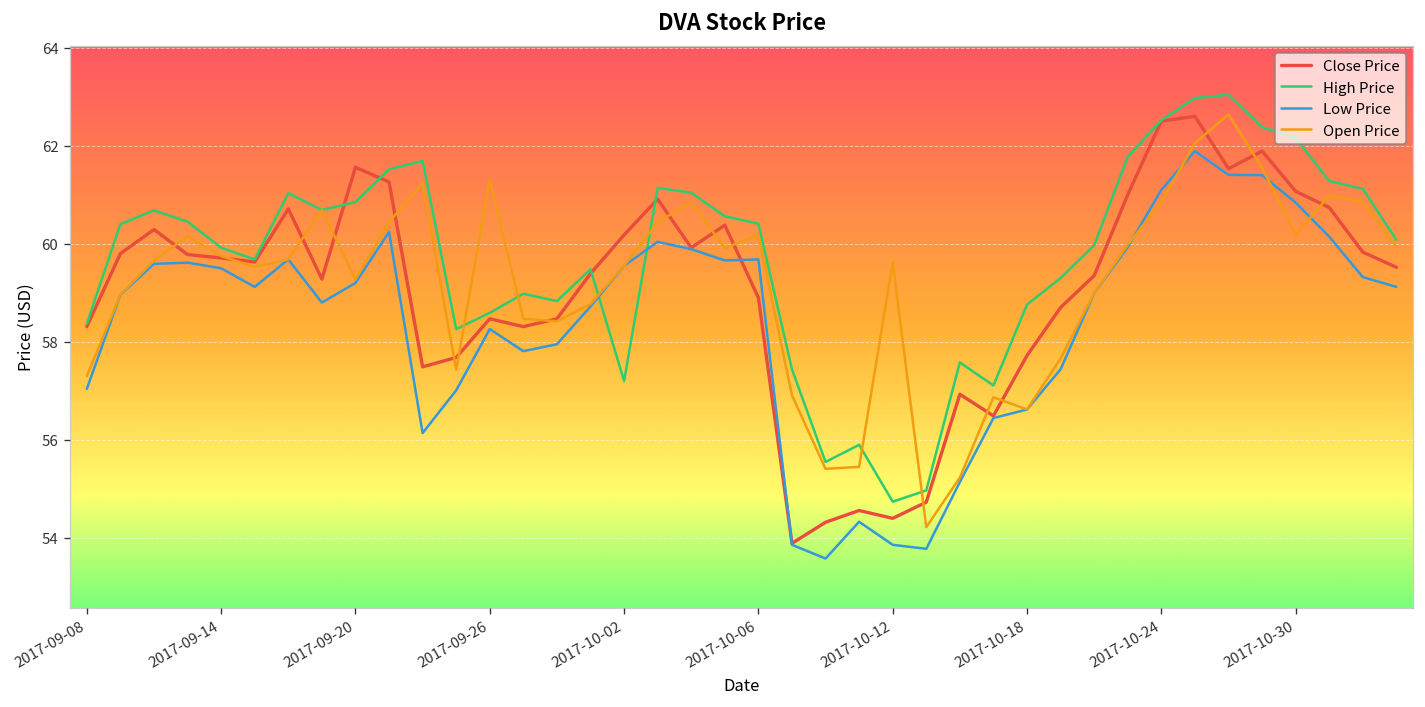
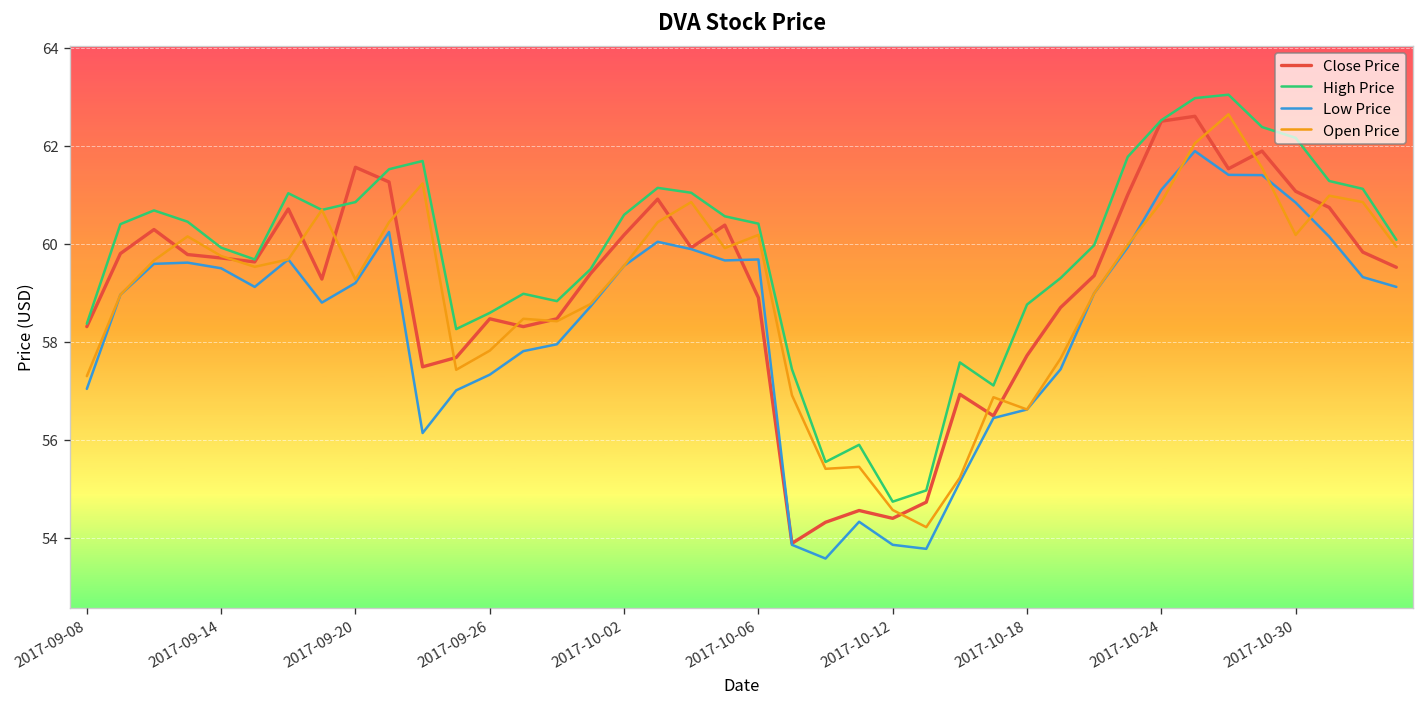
  {
    "Close Price": {
      "2017-09-20": 61.6,
      "2017-09-26": 58.5,
      "2017-10-02": 60.2,
      "2017-10-06": 58.9,
      "2017-10-12": 54.4,
      "2017-10-18": 57.7,
      "2017-10-30": 61.1
    },
    "High Price": {
      "2017-09-14": 59.9,
      "2017-09-20": 60.9,
      "2017-09-26": 58.6,
-     "2017-10-02": 57.2,
+     "2017-10-02": 60.6,
      "2017-10-06": 60.4,
      "2017-10-12": 54.7,
      "2017-10-18": 58.8
    },
    "Low Price": {
      "2017-09-08": 57.0,
      "2017-09-14": 59.5,
      "2017-09-20": 59.2,
-     "2017-09-26": 58.3,
+     "2017-09-26": 57.3,
      "2017-10-06": 59.7,
      "2017-10-12": 53.9,
      "2017-10-24": 61.1,
      "2017-10-30": 60.8
    },
    "Open Price": {
      "2017-09-08": 57.3,
      "2017-09-20": 59.3,
-     "2017-09-26": 61.3,
+     "2017-09-26": 57.8,
      "2017-10-06": 60.2,
-     "2017-10-12": 59.6,
+     "2017-10-12": 54.6,
      "2017-10-24": 60.9,
      "2017-10-30": 60.2
    }
  }
